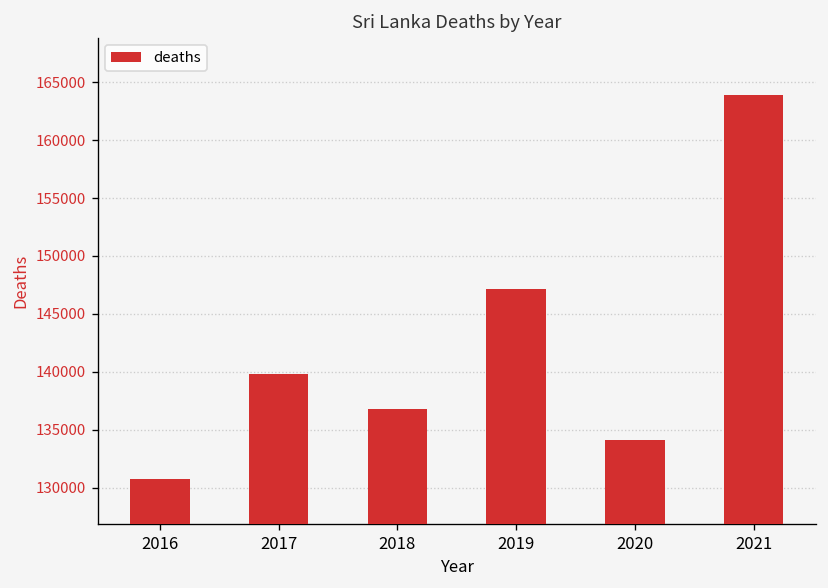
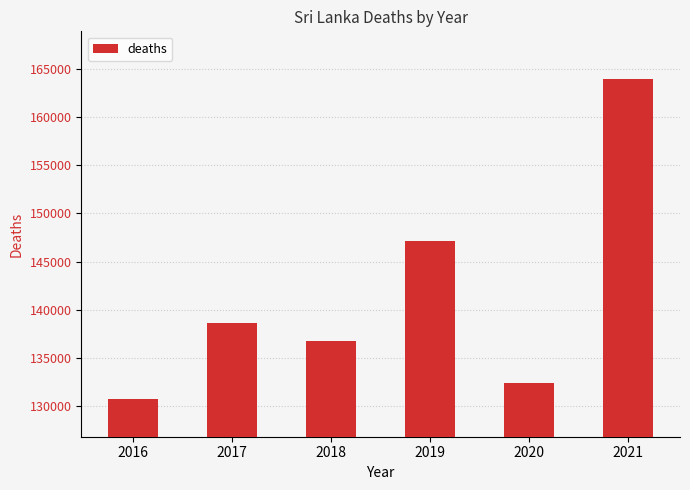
  {
    "2016": 131000,
-   "2017": 140000,
+   "2017": 139000,
    "2018": 137000,
    "2019": 147000,
-   "2020": 134000,
+   "2020": 132000,
    "2021": 164000
  }
